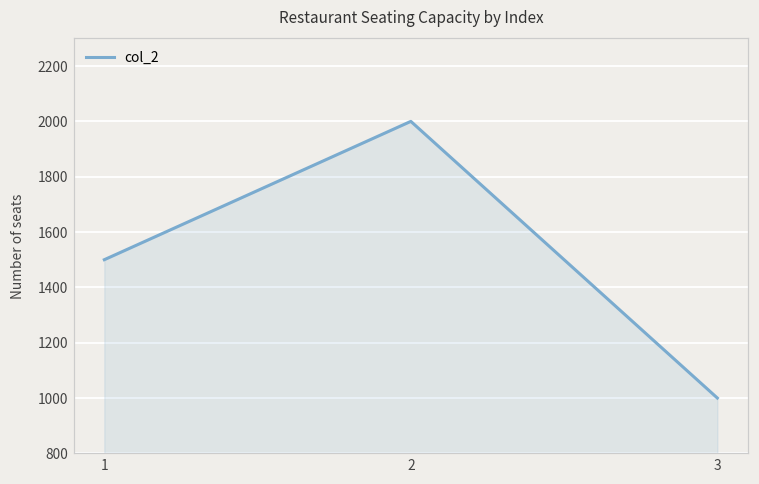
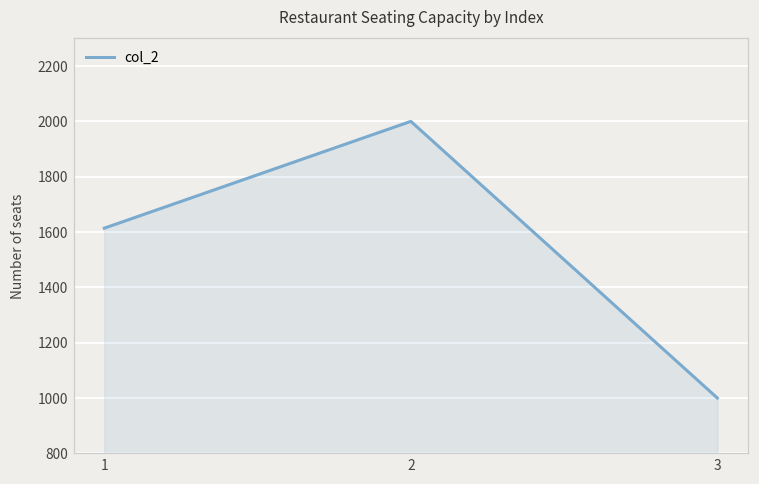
  {
-   "1": 1500,
+   "1": 1610,
    "2": 2000,
    "3": 1000
  }
